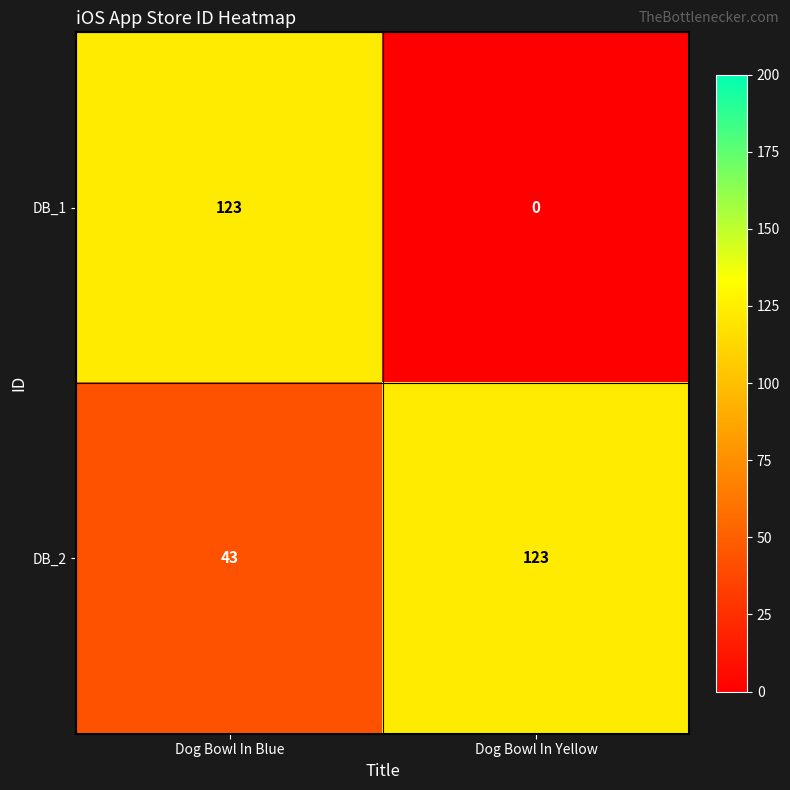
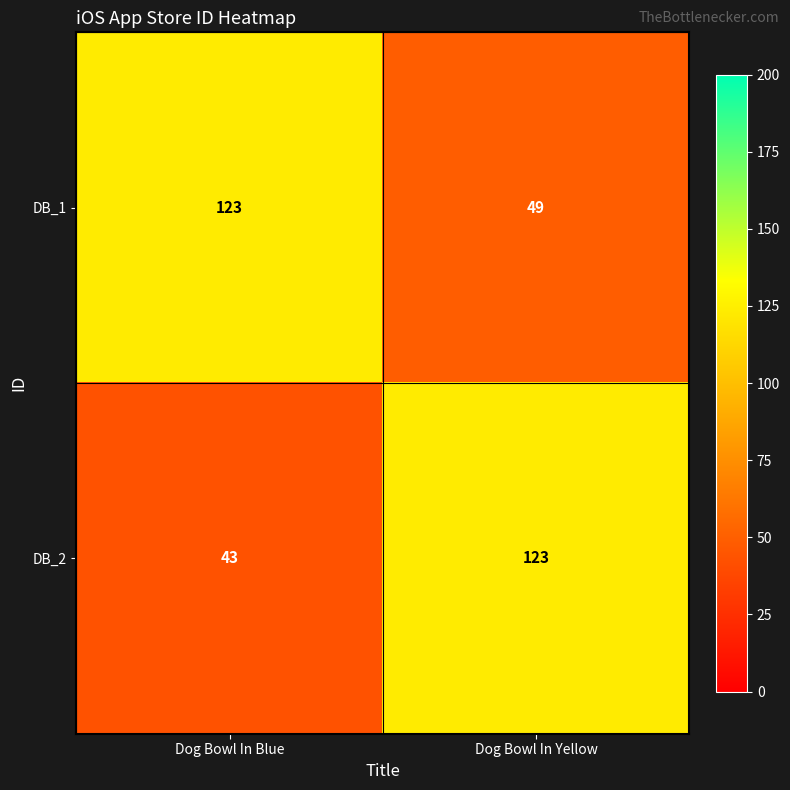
  {
    "DB_1": {
      "Dog Bowl In Blue": 123,
-     "Dog Bowl In Yellow": 0
+     "Dog Bowl In Yellow": 49
    },
    "DB_2": {
      "Dog Bowl In Blue": 43,
      "Dog Bowl In Yellow": 123
    }
  }
